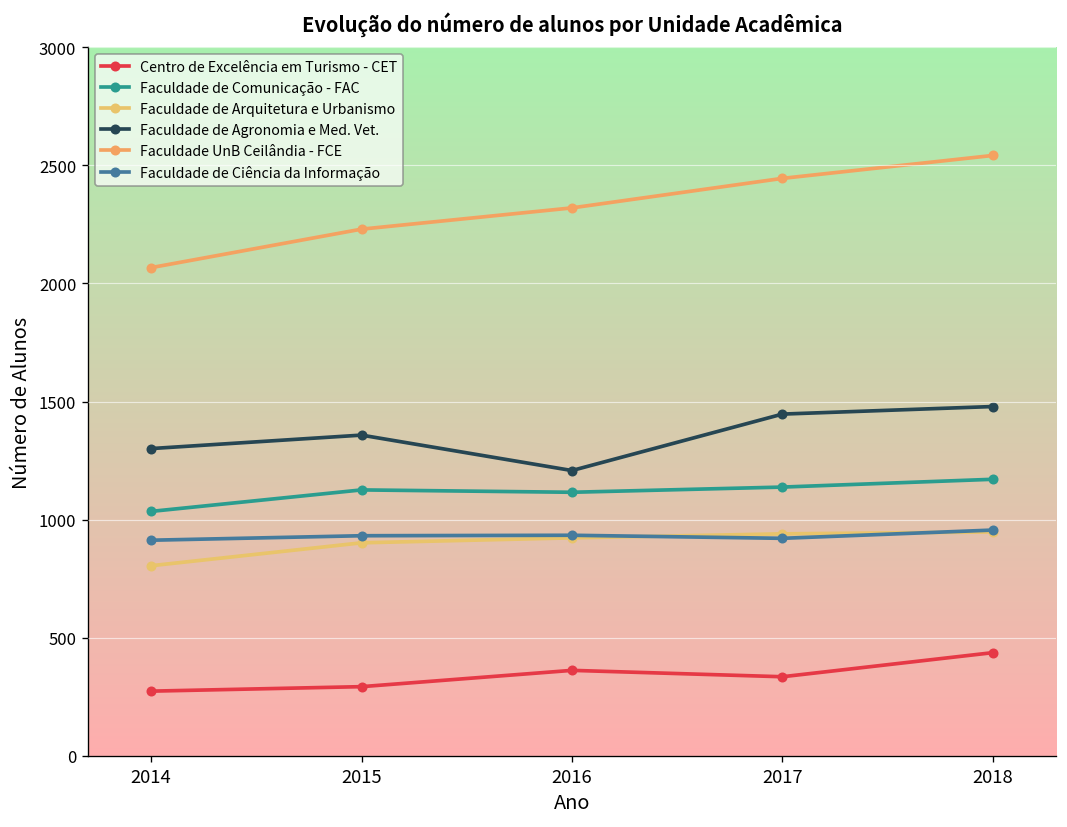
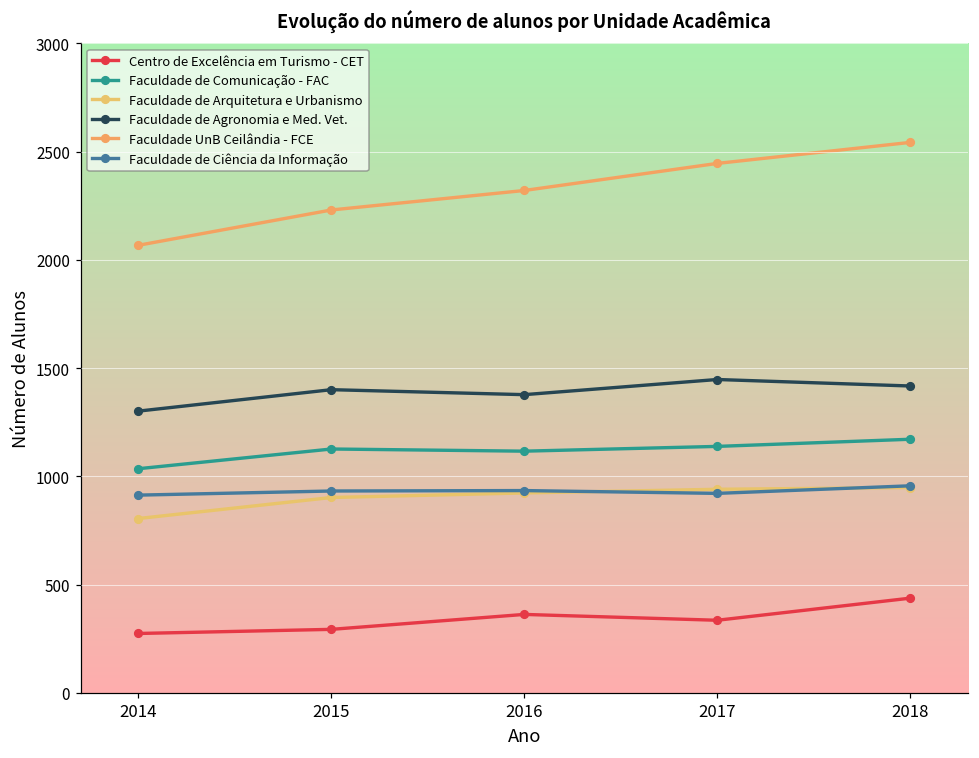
  {
    "Centro de Excelência em Turismo - CET": {
      "2014": 270,
      "2015": 290,
      "2016": 360,
      "2017": 340,
      "2018": 440
    },
    "Faculdade de Agronomia e Med. Vet.": {
      "2014": 1300,
-     "2015": 1360,
-     "2016": 1210,
+     "2015": 1400,
+     "2016": 1380,
      "2017": 1450,
-     "2018": 1480
+     "2018": 1420
    }
  }
